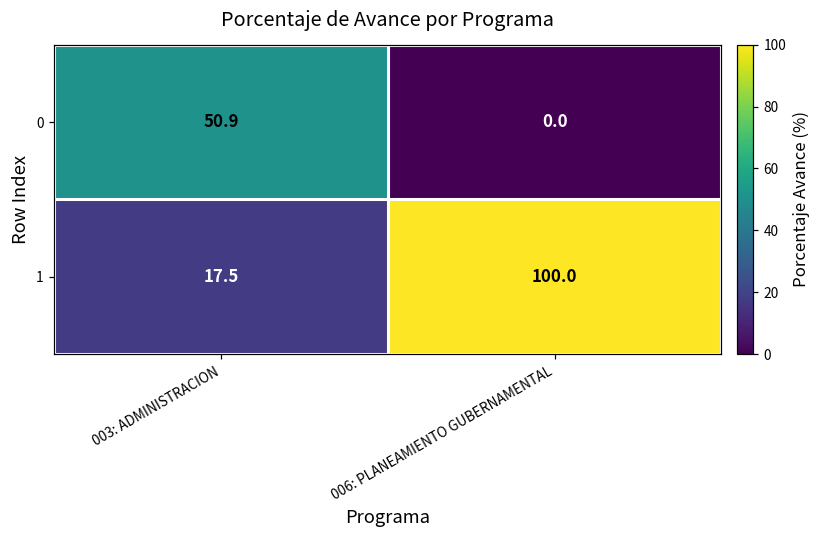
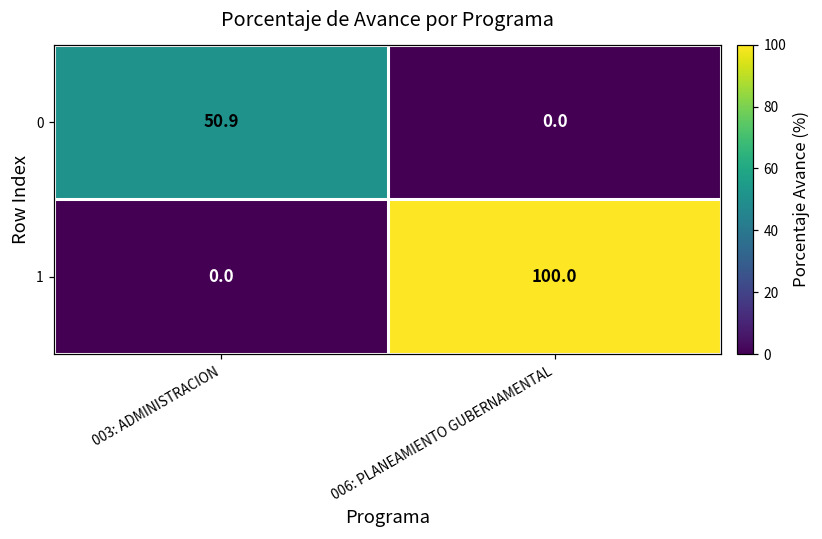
  {
    "0": {
      "003: ADMINISTRACION": 50.9,
      "006: PLANEAMIENTO GUBERNAMENTAL": 0.0
    },
    "1": {
-     "003: ADMINISTRACION": 17.5,
+     "003: ADMINISTRACION": 0.0,
      "006: PLANEAMIENTO GUBERNAMENTAL": 100.0
    }
  }
